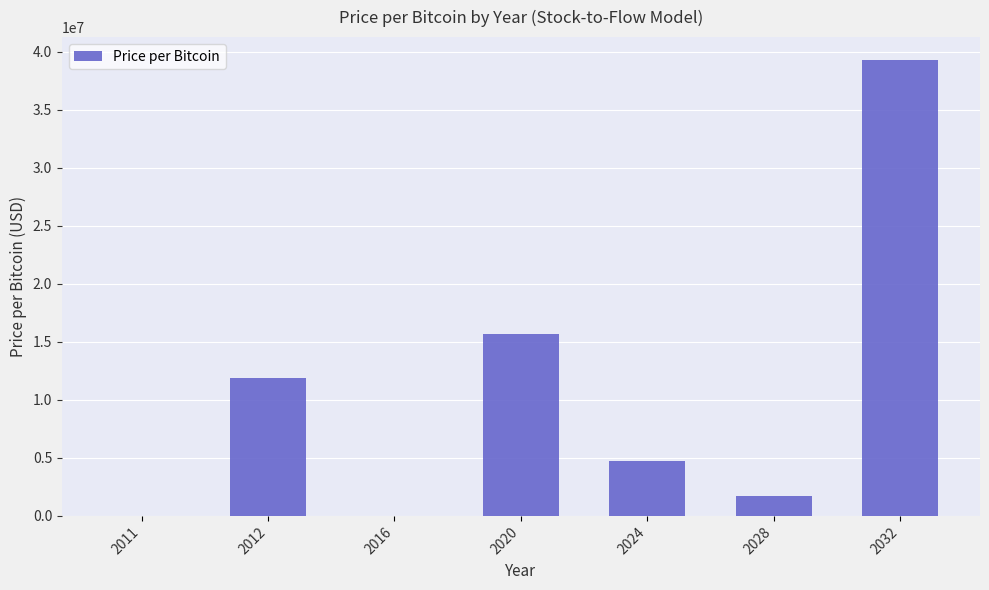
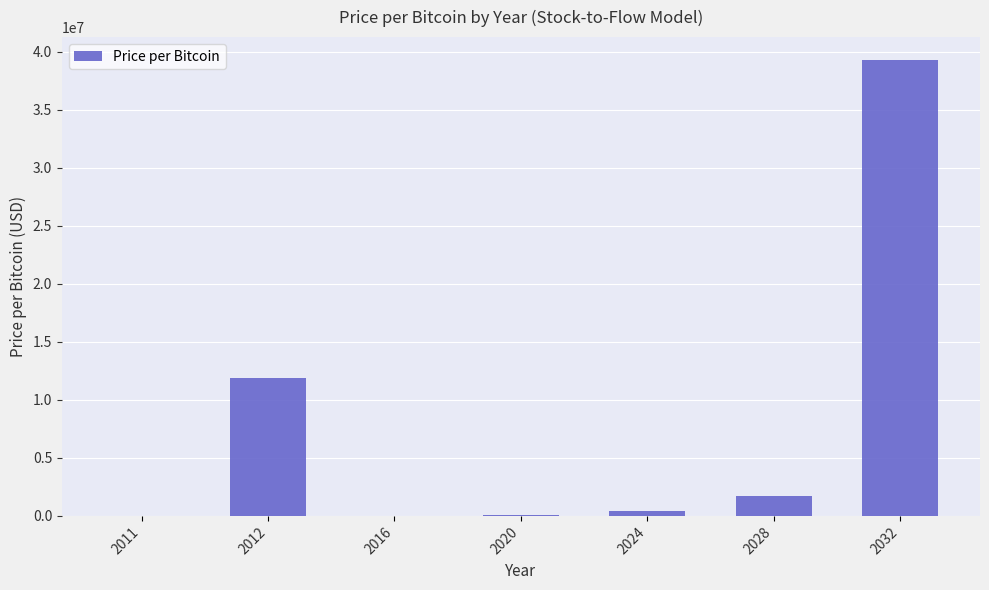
  {
    "2012": 11900000,
-   "2020": 15700000,
-   "2024": 4700000,
+   "2020": 0,
+   "2024": 400000,
    "2028": 1700000,
    "2032": 39300000
  }
